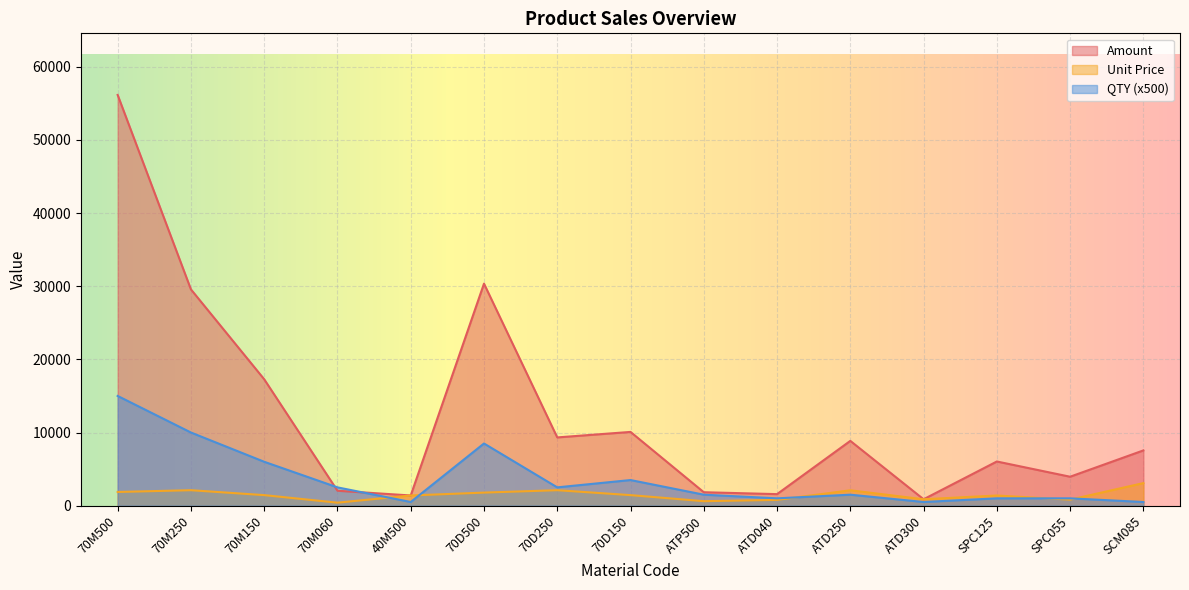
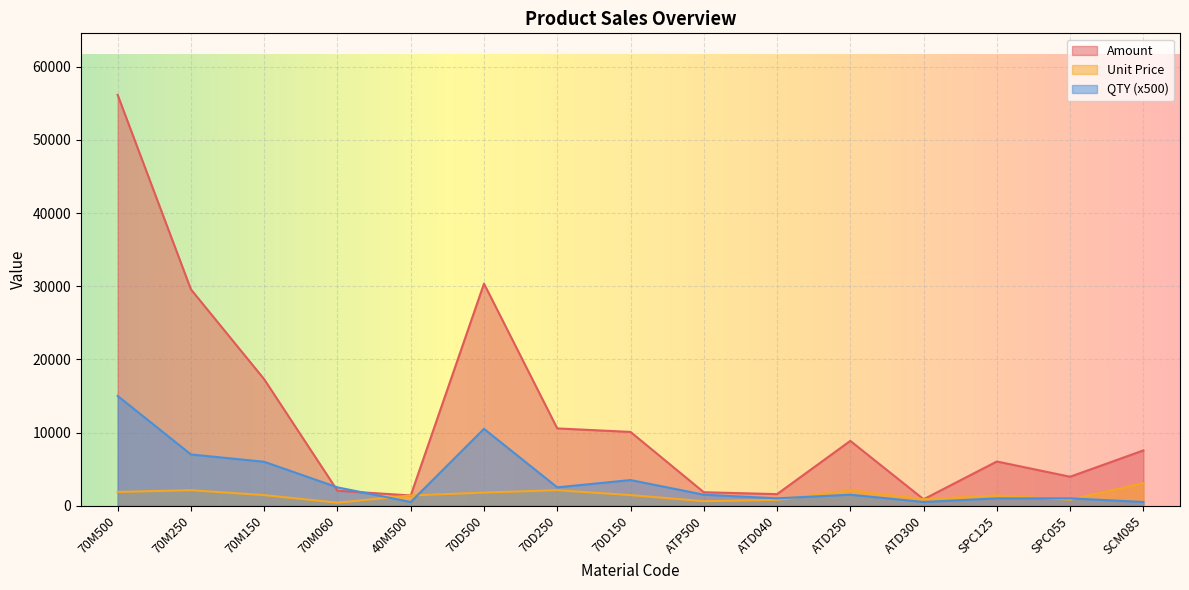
  {
    "Amount": {
      "70M500": 56000,
      "70M250": 30000,
      "70M150": 17000,
      "70M060": 2000,
      "70D500": 30000,
-     "70D250": 9000,
+     "70D250": 11000,
      "70D150": 10000,
      "ATD040": 2000,
      "ATD250": 9000,
      "SPC125": 6000,
      "SPC055": 4000,
      "SCM085": 8000
    },
    "Unit Price": {
      "70M500": 2000,
      "70M250": 2000,
      "70M150": 1000,
      "70M060": 0,
      "70D500": 2000,
      "70D250": 2000,
      "70D150": 1000,
      "ATP500": 1000,
      "ATD250": 2000,
      "SPC125": 1000,
      "SCM085": 3000
    },
    "QTY (x500)": {
      "70M500": 15000,
-     "70M250": 10000,
+     "70M250": 7000,
      "70M150": 6000,
      "70M060": 3000,
      "40M500": 1000,
-     "70D500": 9000,
+     "70D500": 11000,
      "70D250": 3000,
      "70D150": 4000,
      "ATD250": 2000,
      "ATD300": 1000,
      "SPC125": 1000,
      "SCM085": 1000
    }
  }
